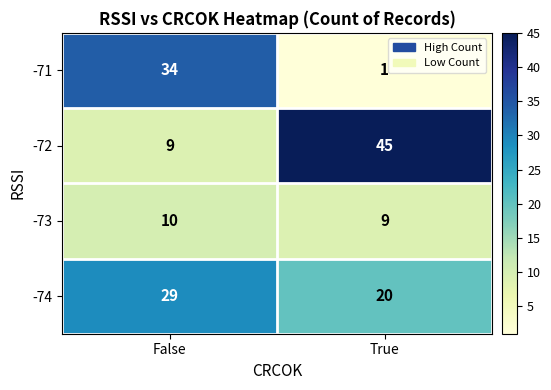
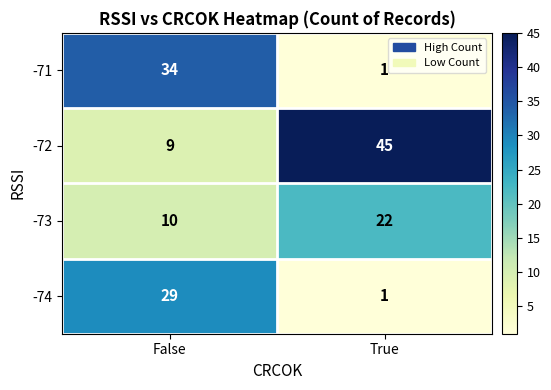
  {
    "-71": {
      "False": 34
    },
    "-72": {
      "False": 9,
      "True": 45
    },
    "-73": {
      "False": 10,
-     "True": 9
+     "True": 22
    },
    "-74": {
      "False": 29,
-     "True": 20
+     "True": 1
    }
  }
